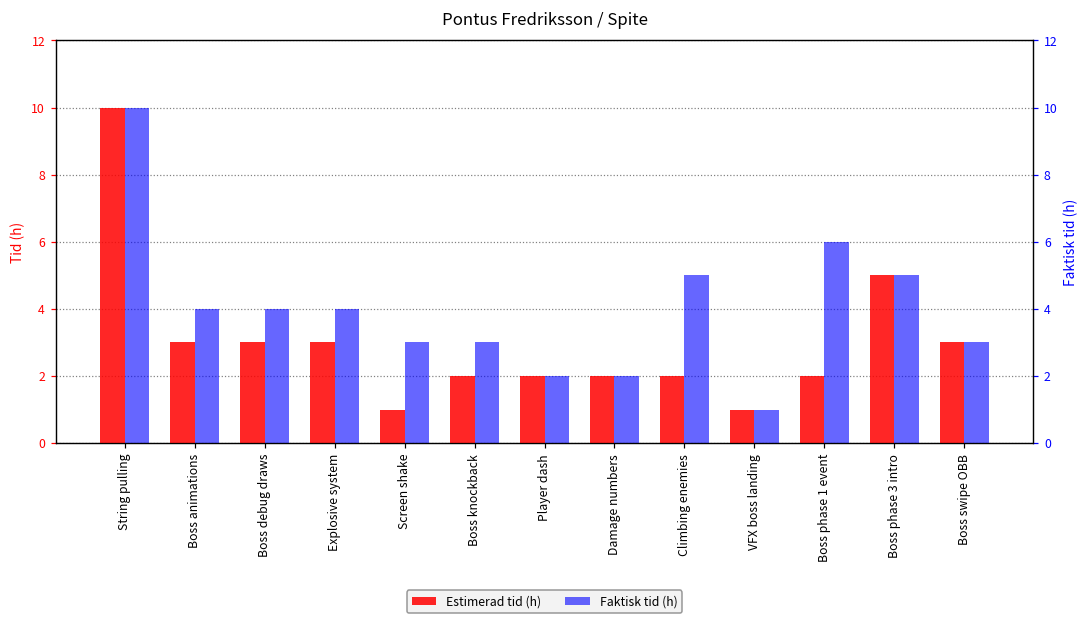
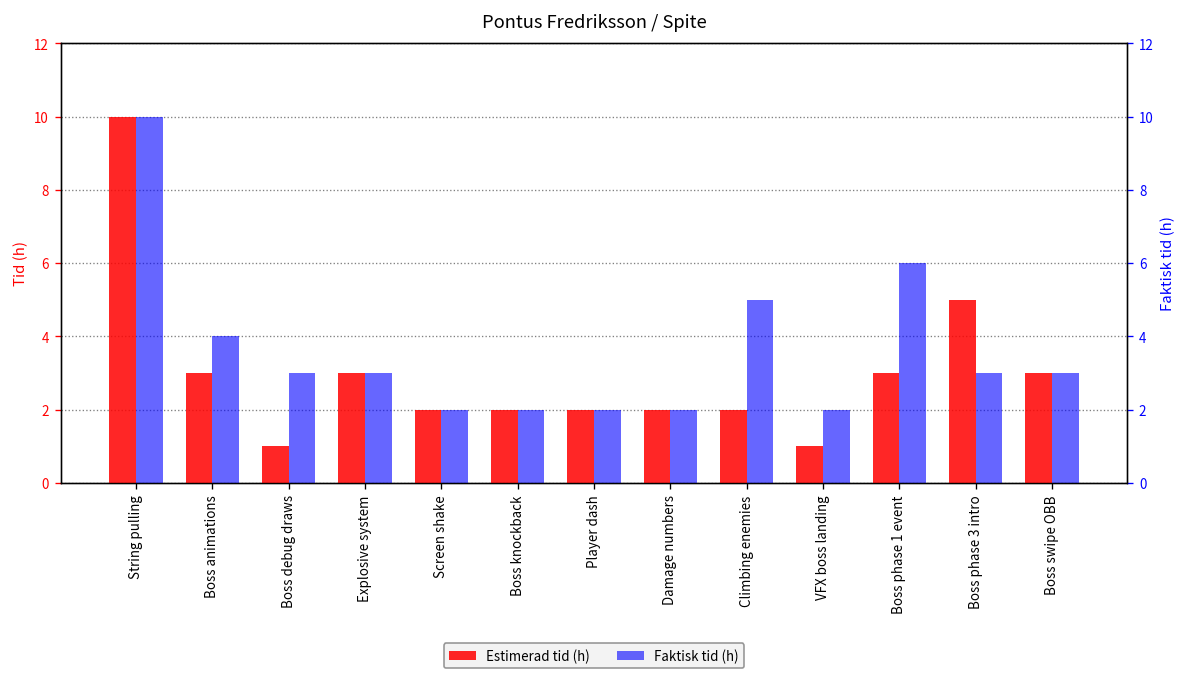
  {
    "Estimerad tid (h)": {
      "String pulling": 10,
      "Boss animations": 3,
-     "Boss debug draws": 3,
+     "Boss debug draws": 1,
      "Explosive system": 3,
-     "Screen shake": 1,
+     "Screen shake": 2,
      "Boss knockback": 2,
      "Player dash": 2,
      "Damage numbers": 2,
      "Climbing enemies": 2,
      "VFX boss landing": 1,
-     "Boss phase 1 event": 2,
+     "Boss phase 1 event": 3,
      "Boss phase 3 intro": 5,
      "Boss swipe OBB": 3
    },
    "Faktisk tid (h)": {
      "String pulling": 10,
      "Boss animations": 4,
-     "Boss debug draws": 4,
-     "Explosive system": 4,
-     "Screen shake": 3,
-     "Boss knockback": 3,
+     "Boss debug draws": 3,
+     "Explosive system": 3,
+     "Screen shake": 2,
+     "Boss knockback": 2,
      "Player dash": 2,
      "Damage numbers": 2,
      "Climbing enemies": 5,
-     "VFX boss landing": 1,
+     "VFX boss landing": 2,
      "Boss phase 1 event": 6,
-     "Boss phase 3 intro": 5,
+     "Boss phase 3 intro": 3,
      "Boss swipe OBB": 3
    }
  }
